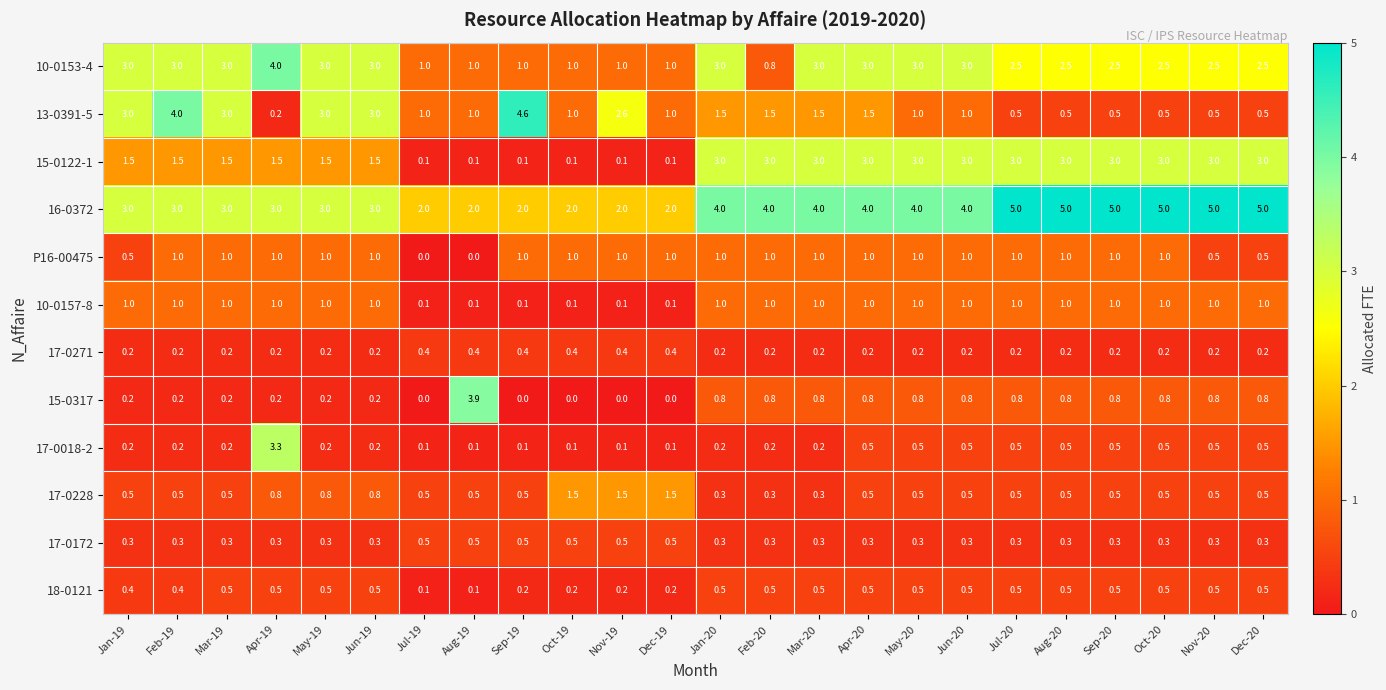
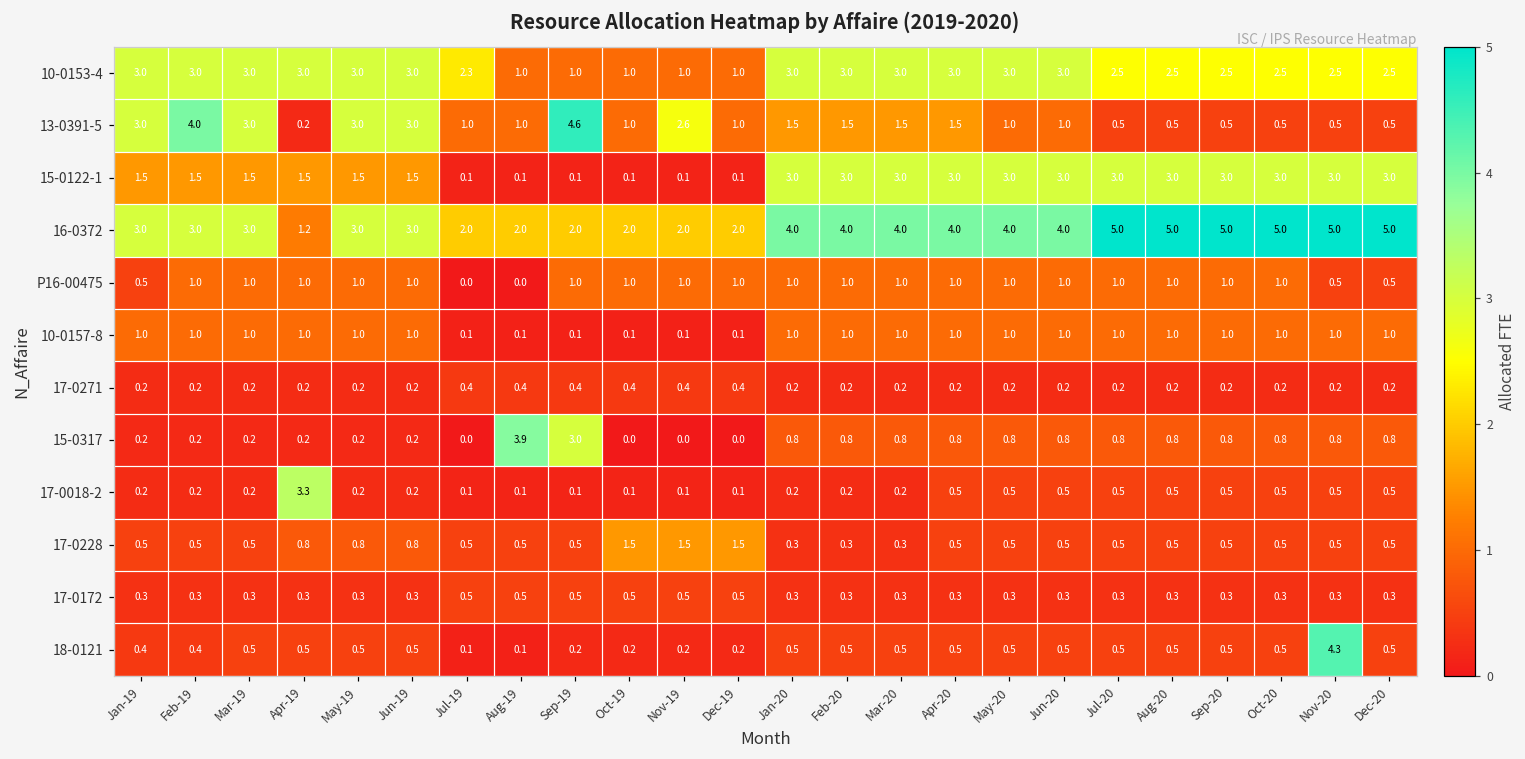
  {
    "10-0153-4": {
      "Jan-19": 3.0,
      "Feb-19": 3.0,
      "Mar-19": 3.0,
-     "Apr-19": 4.0,
+     "Apr-19": 3.0,
      "May-19": 3.0,
      "Jun-19": 3.0,
-     "Jul-19": 1.0,
+     "Jul-19": 2.3,
      "Aug-19": 1.0,
      "Sep-19": 1.0,
      "Oct-19": 1.0,
      "Nov-19": 1.0,
      "Dec-19": 1.0,
      "Jan-20": 3.0,
-     "Feb-20": 0.8,
+     "Feb-20": 3.0,
      "Mar-20": 3.0,
      "Apr-20": 3.0,
      "May-20": 3.0,
      "Jun-20": 3.0,
      "Jul-20": 2.5,
      "Aug-20": 2.5,
      "Sep-20": 2.5,
      "Oct-20": 2.5,
      "Nov-20": 2.5,
      "Dec-20": 2.5
    },
    "16-0372": {
      "Jan-19": 3.0,
      "Feb-19": 3.0,
      "Mar-19": 3.0,
-     "Apr-19": 3.0,
+     "Apr-19": 1.2,
      "May-19": 3.0,
      "Jun-19": 3.0,
      "Jul-19": 2.0,
      "Aug-19": 2.0,
      "Sep-19": 2.0,
      "Oct-19": 2.0,
      "Nov-19": 2.0,
      "Dec-19": 2.0,
      "Jan-20": 4.0,
      "Feb-20": 4.0,
      "Mar-20": 4.0,
      "Apr-20": 4.0,
      "May-20": 4.0,
      "Jun-20": 4.0,
      "Jul-20": 5.0,
      "Aug-20": 5.0,
      "Sep-20": 5.0,
      "Oct-20": 5.0,
      "Nov-20": 5.0,
      "Dec-20": 5.0
    },
    "15-0317": {
      "Jan-19": 0.2,
      "Feb-19": 0.2,
      "Mar-19": 0.2,
      "Apr-19": 0.2,
      "May-19": 0.2,
      "Jun-19": 0.2,
      "Jul-19": 0.0,
      "Aug-19": 3.9,
-     "Sep-19": 0.0,
+     "Sep-19": 3.0,
      "Oct-19": 0.0,
      "Nov-19": 0.0,
      "Dec-19": 0.0,
      "Jan-20": 0.8,
      "Feb-20": 0.8,
      "Mar-20": 0.8,
      "Apr-20": 0.8,
      "May-20": 0.8,
      "Jun-20": 0.8,
      "Jul-20": 0.8,
      "Aug-20": 0.8,
      "Sep-20": 0.8,
      "Oct-20": 0.8,
      "Nov-20": 0.8,
      "Dec-20": 0.8
    },
    "18-0121": {
      "Jan-19": 0.4,
      "Feb-19": 0.4,
      "Mar-19": 0.5,
      "Apr-19": 0.5,
      "May-19": 0.5,
      "Jun-19": 0.5,
      "Jul-19": 0.1,
      "Aug-19": 0.1,
      "Sep-19": 0.2,
      "Oct-19": 0.2,
      "Nov-19": 0.2,
      "Dec-19": 0.2,
      "Jan-20": 0.5,
      "Feb-20": 0.5,
      "Mar-20": 0.5,
      "Apr-20": 0.5,
      "May-20": 0.5,
      "Jun-20": 0.5,
      "Jul-20": 0.5,
      "Aug-20": 0.5,
      "Sep-20": 0.5,
      "Oct-20": 0.5,
-     "Nov-20": 0.5,
+     "Nov-20": 4.3,
      "Dec-20": 0.5
    }
  }
